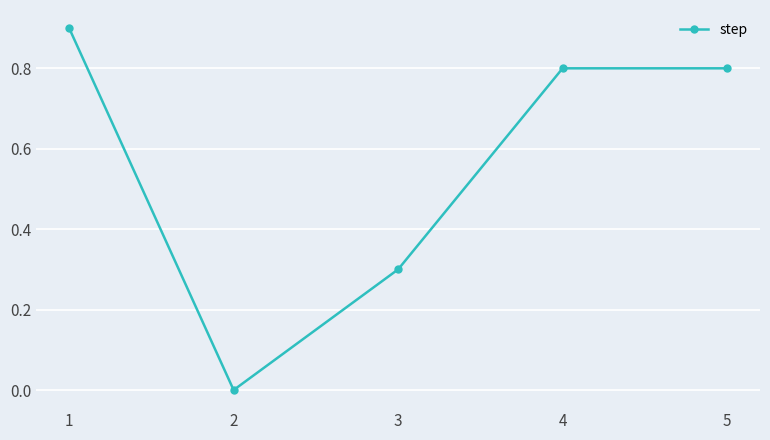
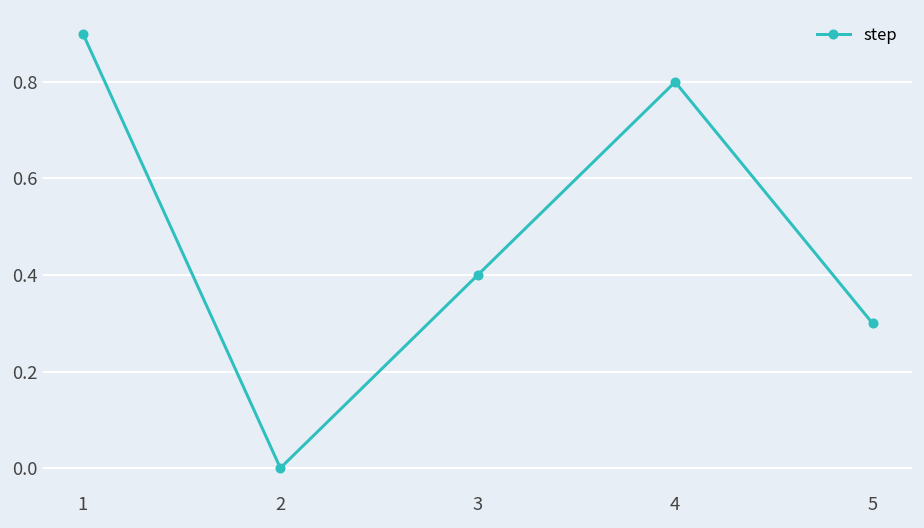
  {
    "1": 0.9,
    "2": 0.0,
-   "3": 0.3,
+   "3": 0.4,
    "4": 0.8,
-   "5": 0.8
+   "5": 0.3
  }
